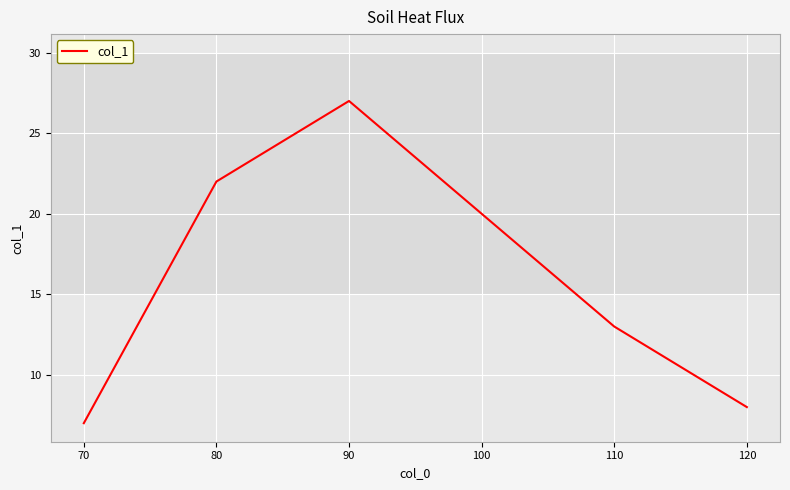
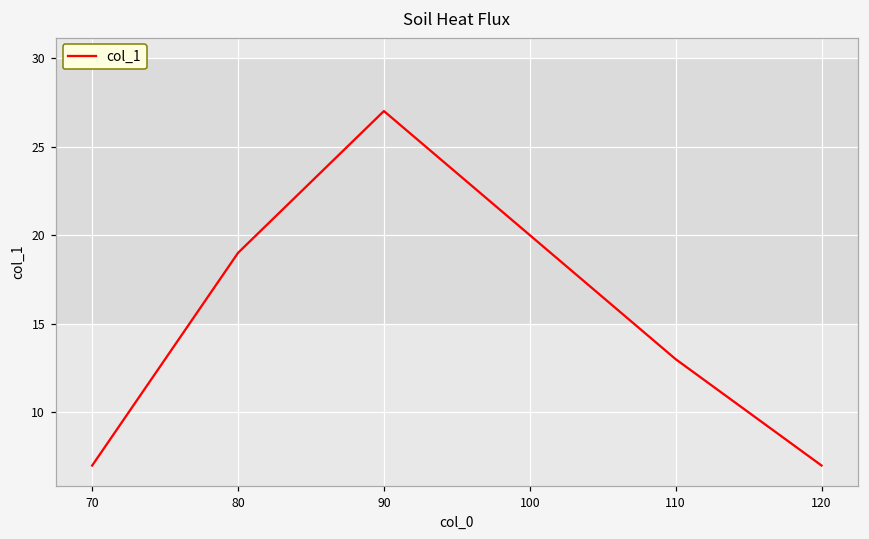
  {
    "70": 7,
-   "80": 22,
+   "80": 19,
    "90": 27,
    "110": 13,
-   "120": 8
+   "120": 7
  }
